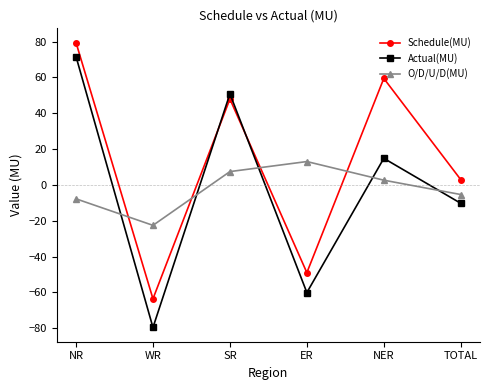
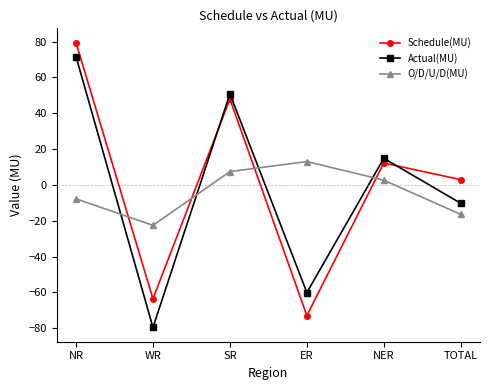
  {
    "Schedule(MU)": {
      "NR": 79,
      "WR": -64,
      "SR": 48,
-     "ER": -49,
-     "NER": 59,
+     "ER": -73,
+     "NER": 12,
      "TOTAL": 3
    },
    "Actual(MU)": {
      "NR": 72,
      "WR": -80,
      "SR": 51,
      "ER": -60,
      "NER": 15,
      "TOTAL": -10
    },
    "O/D/U/D(MU)": {
      "NR": -8,
      "WR": -23,
      "SR": 7,
      "ER": 13,
      "NER": 3,
-     "TOTAL": -5
+     "TOTAL": -17
    }
  }
